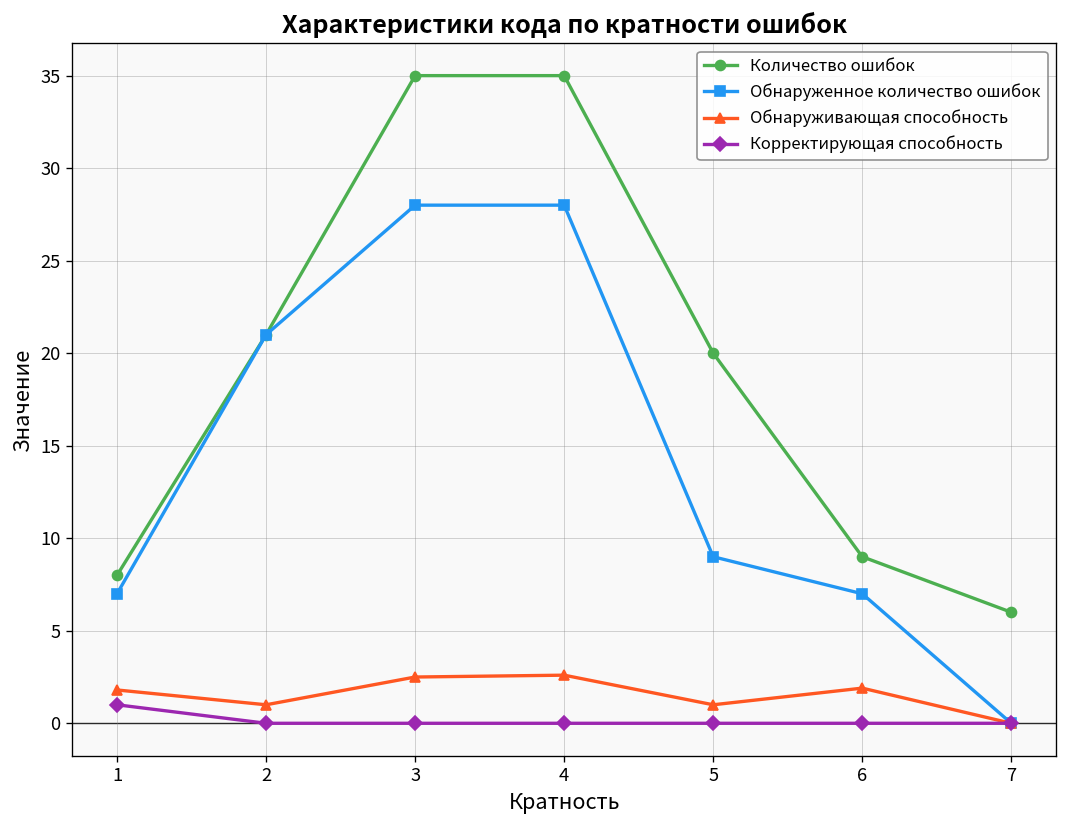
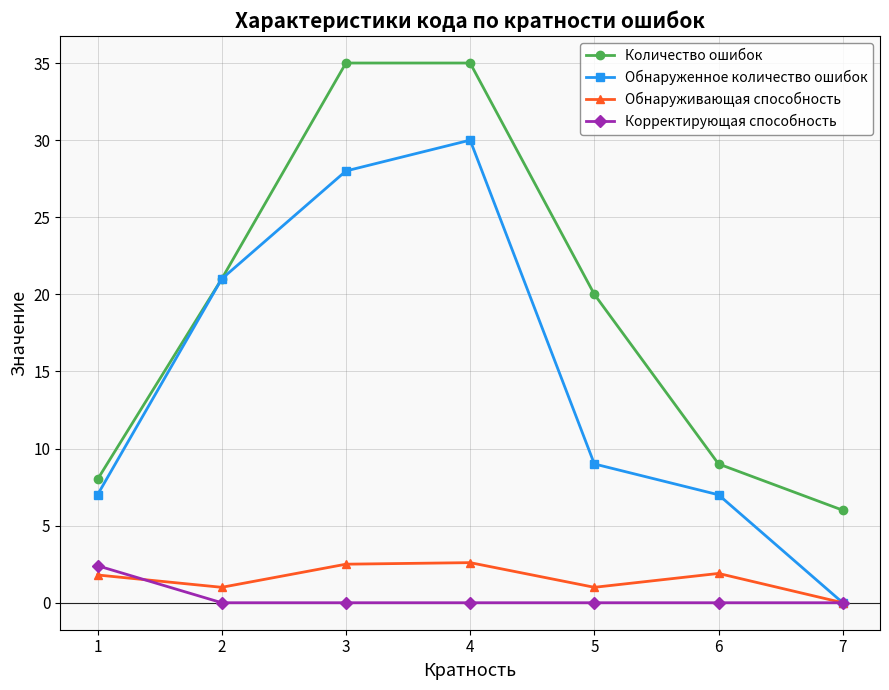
  {
    "Количество ошибок": {
      "1": 8.0,
      "3": 35.0,
      "4": 35.0,
      "5": 20.0,
      "6": 9.0,
      "7": 6.0
    },
    "Обнаруженное количество ошибок": {
      "1": 7,
      "3": 28,
-     "4": 28,
+     "4": 30,
      "5": 9,
      "6": 7
    },
    "Обнаруживающая способность": {
      "1": 1.8,
      "2": 1.0,
      "3": 2.5,
      "4": 2.6,
      "5": 1.0,
      "6": 1.9
    },
    "Корректирующая способность": {
-     "1": 1.0,
+     "1": 2.4,
      "2": 0.0,
      "3": 0.0,
      "4": 0.0,
      "5": 0.0,
      "6": 0.0
    }
  }
